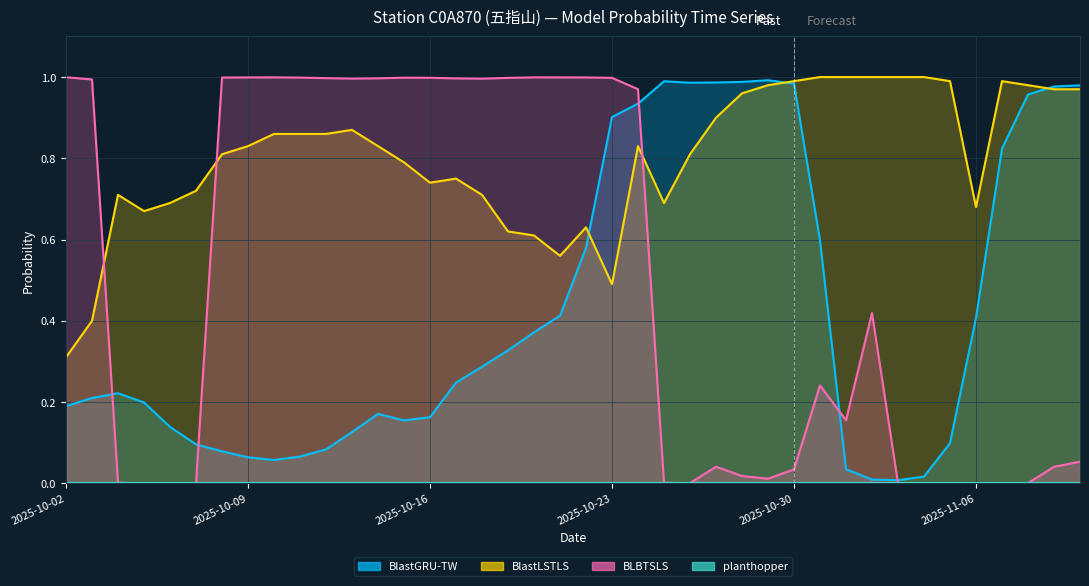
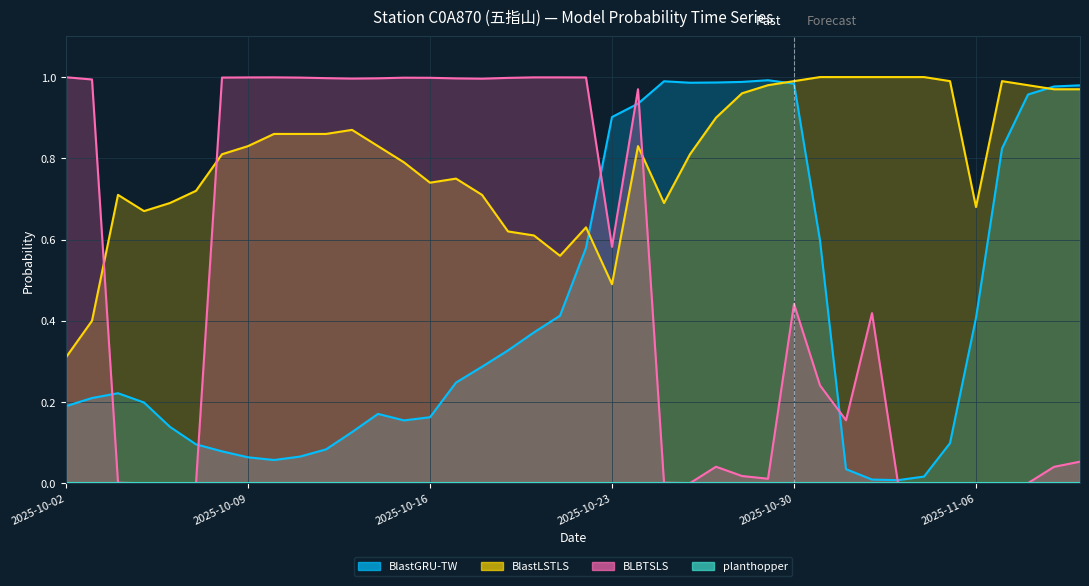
  {
    "BlastLSTLS": {
      "2025-10-02": 0.31,
      "2025-10-09": 0.83,
      "2025-10-16": 0.74,
      "2025-10-23": 0.49,
      "2025-11-06": 0.68
    },
    "BLBTSLS": {
      "2025-10-02": 1.00,
      "2025-10-09": 1.00,
      "2025-10-16": 1.00,
-     "2025-10-23": 1.00,
-     "2025-10-30": 0.03
+     "2025-10-23": 0.58,
+     "2025-10-30": 0.44
    }
  }
